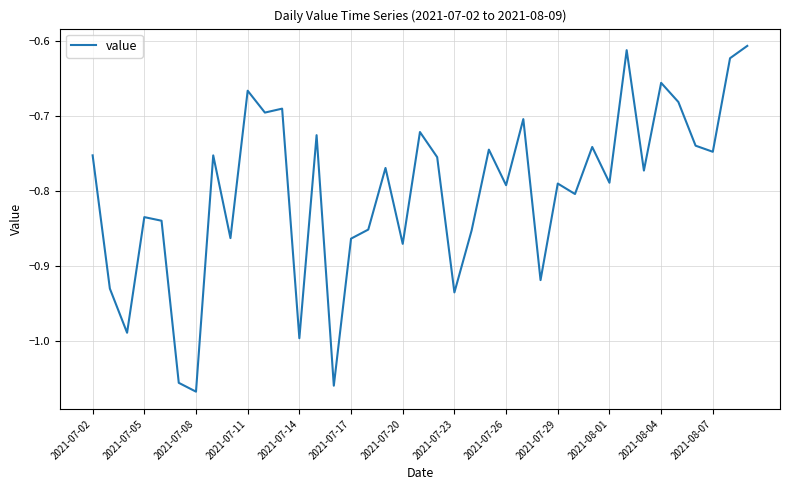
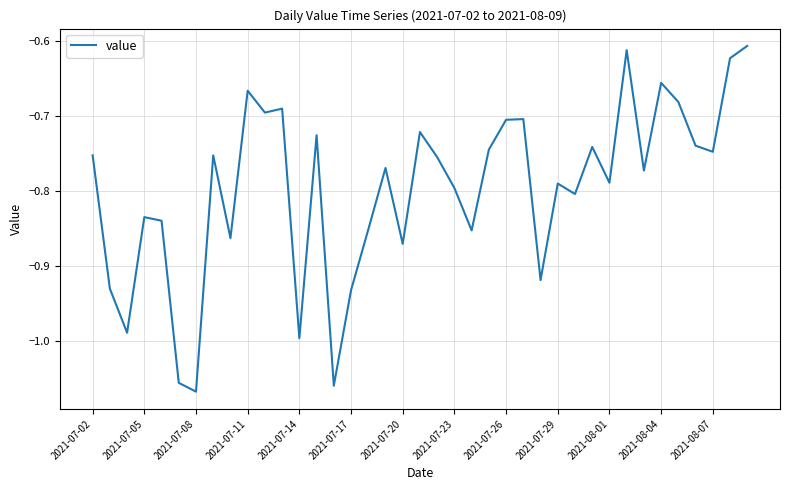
  {
    "2021-07-02": -0.75,
    "2021-07-05": -0.83,
    "2021-07-08": -1.07,
    "2021-07-11": -0.67,
    "2021-07-14": -1.00,
-   "2021-07-17": -0.86,
+   "2021-07-17": -0.93,
    "2021-07-20": -0.87,
-   "2021-07-23": -0.93,
-   "2021-07-26": -0.79,
+   "2021-07-23": -0.80,
+   "2021-07-26": -0.70,
    "2021-07-29": -0.79,
    "2021-08-01": -0.79,
    "2021-08-04": -0.66,
    "2021-08-07": -0.75
  }
